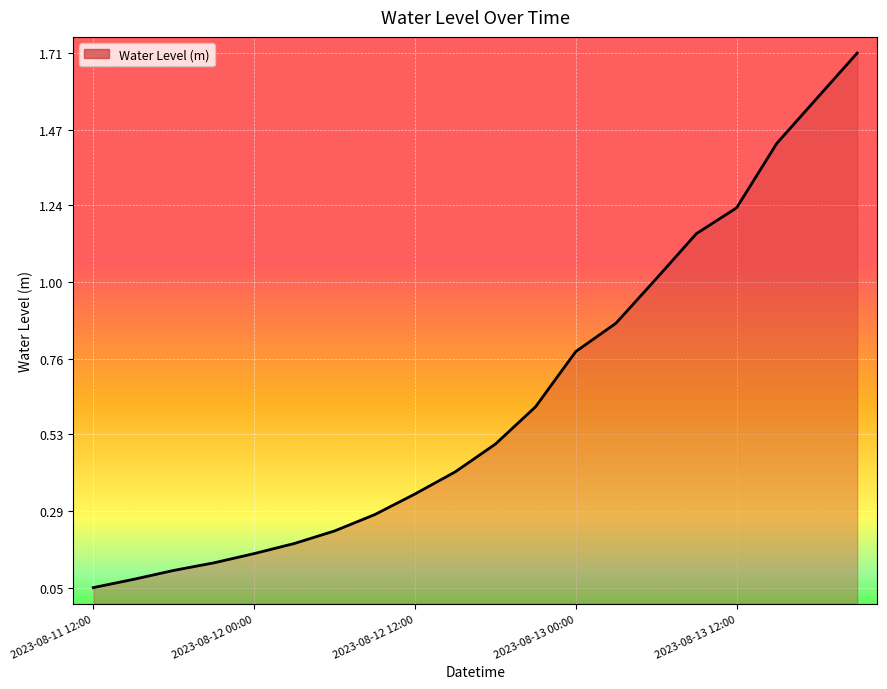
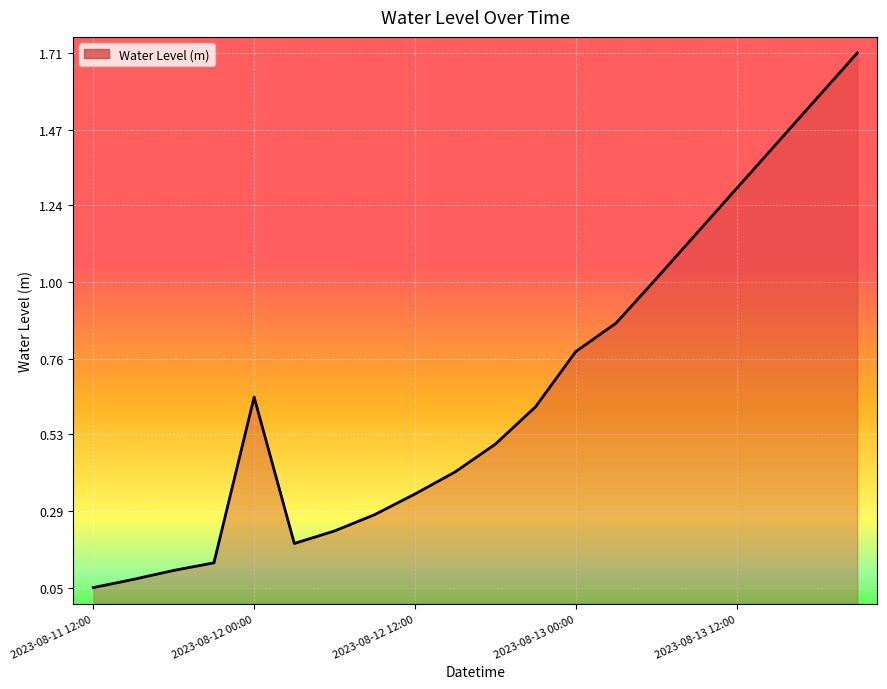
  {
    "2023-08-11 12:00": 0.05,
-   "2023-08-12 00:00": 0.16,
+   "2023-08-12 00:00": 0.64,
    "2023-08-12 12:00": 0.34,
    "2023-08-13 00:00": 0.78,
-   "2023-08-13 12:00": 1.23
+   "2023-08-13 12:00": 1.29
  }
